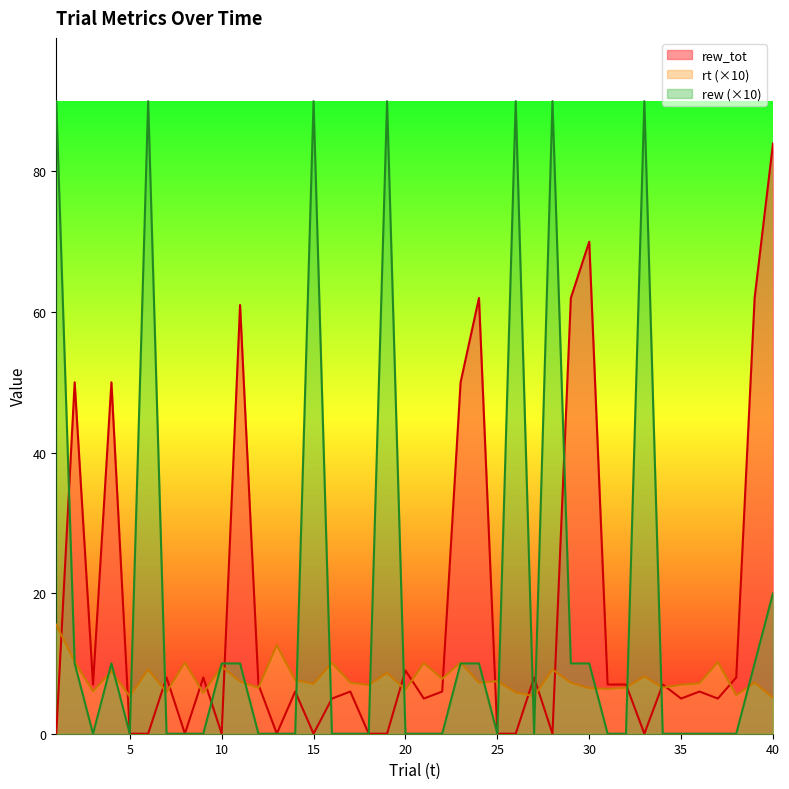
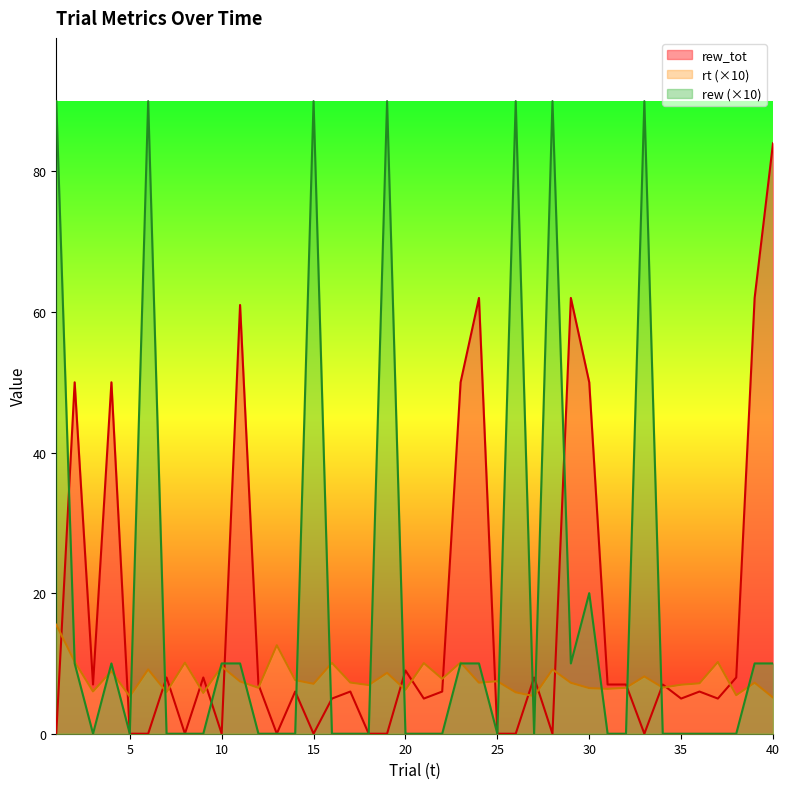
  {
    "rew_tot": {
      "10": 0,
      "15": 0,
      "20": 9,
-     "30": 70,
+     "30": 50,
      "35": 5,
      "40": 84
    },
    "rt (×10)": {
      "5": 5,
      "10": 10,
      "15": 7,
      "20": 6,
      "25": 7,
      "30": 6,
      "35": 7,
      "40": 5
    },
    "rew (×10)": {
      "10": 10,
      "15": 90,
      "20": 0,
-     "30": 10,
+     "30": 20,
      "35": 0,
-     "40": 20
+     "40": 10
    }
  }
